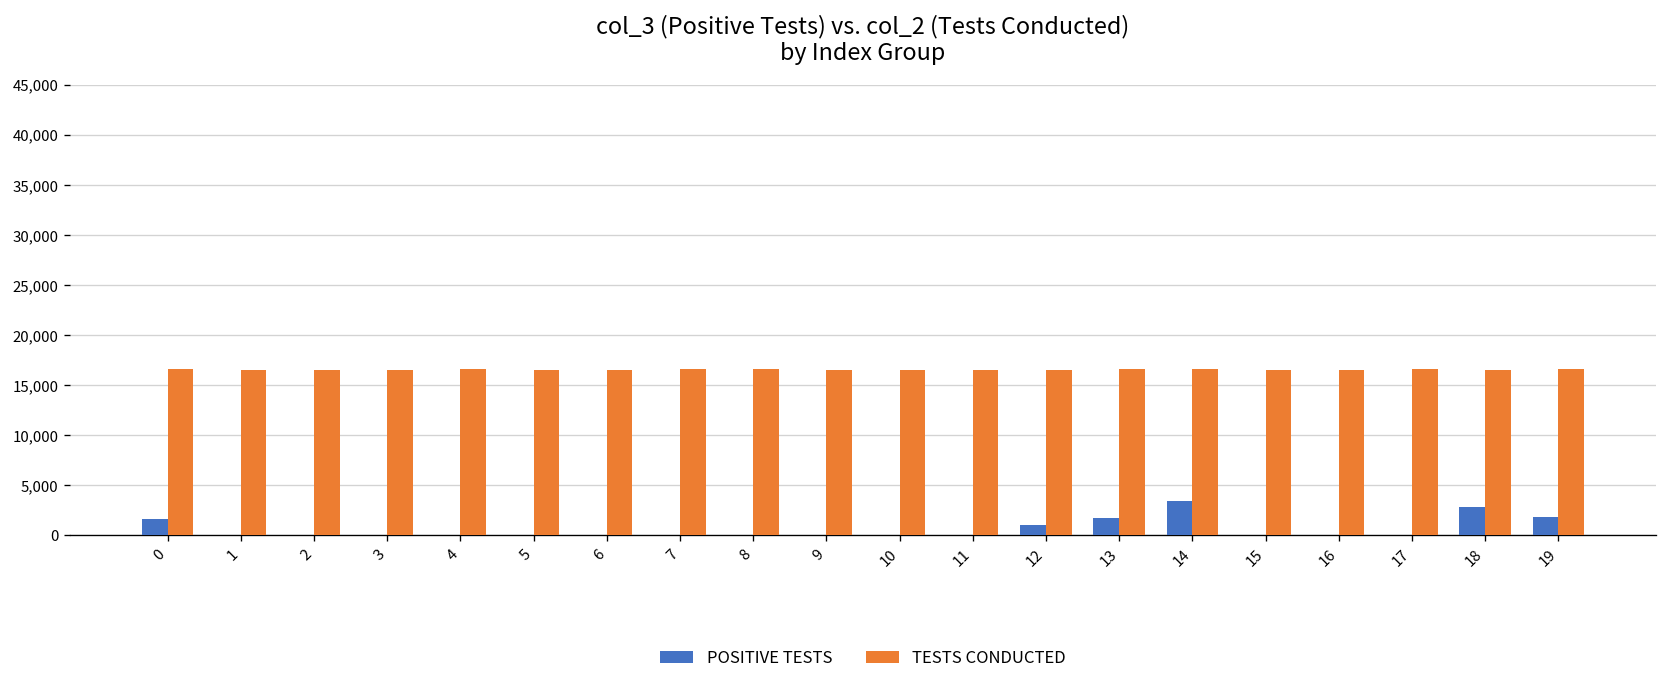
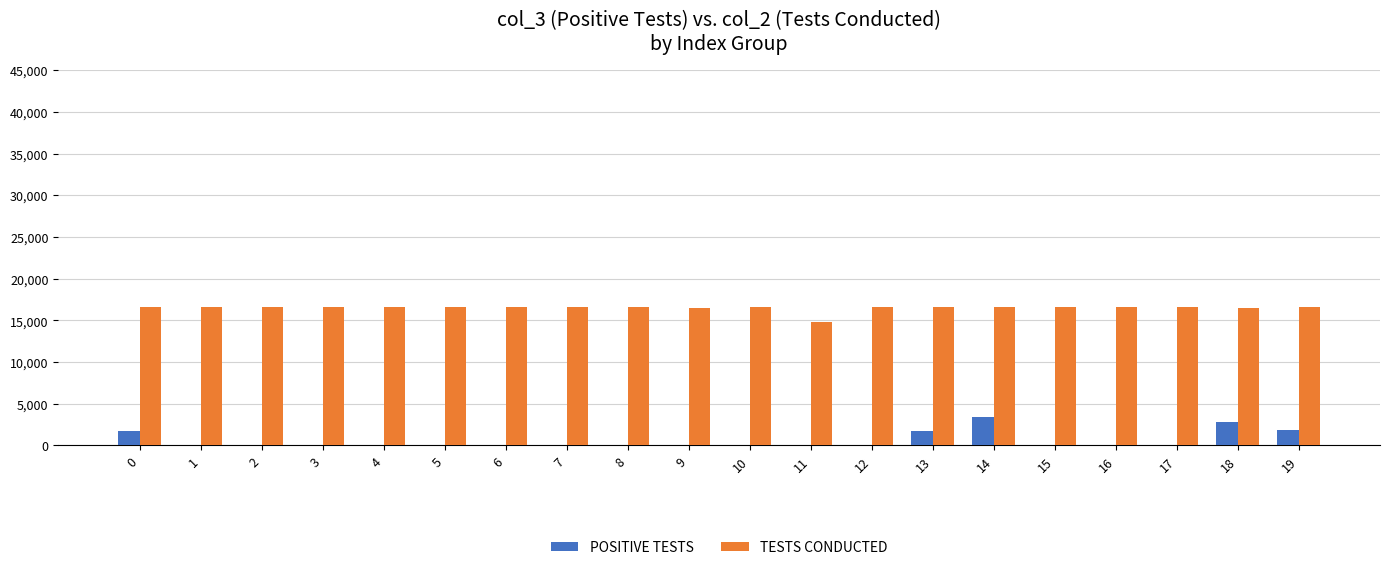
  {
    "POSITIVE TESTS": {
      "0": "2,000",
-     "12": "1,000",
+     "12": "0",
      "13": "2,000",
      "14": "3,000",
      "18": "3,000",
      "19": "2,000"
    },
    "TESTS CONDUCTED": {
      "0": "17,000",
      "1": "17,000",
      "2": "17,000",
      "3": "17,000",
      "4": "17,000",
      "5": "17,000",
      "6": "17,000",
      "7": "17,000",
      "8": "17,000",
      "9": "17,000",
      "10": "17,000",
-     "11": "17,000",
+     "11": "15,000",
      "12": "17,000",
      "13": "17,000",
      "14": "17,000",
      "15": "17,000",
      "16": "17,000",
      "17": "17,000",
      "18": "17,000",
      "19": "17,000"
    }
  }
